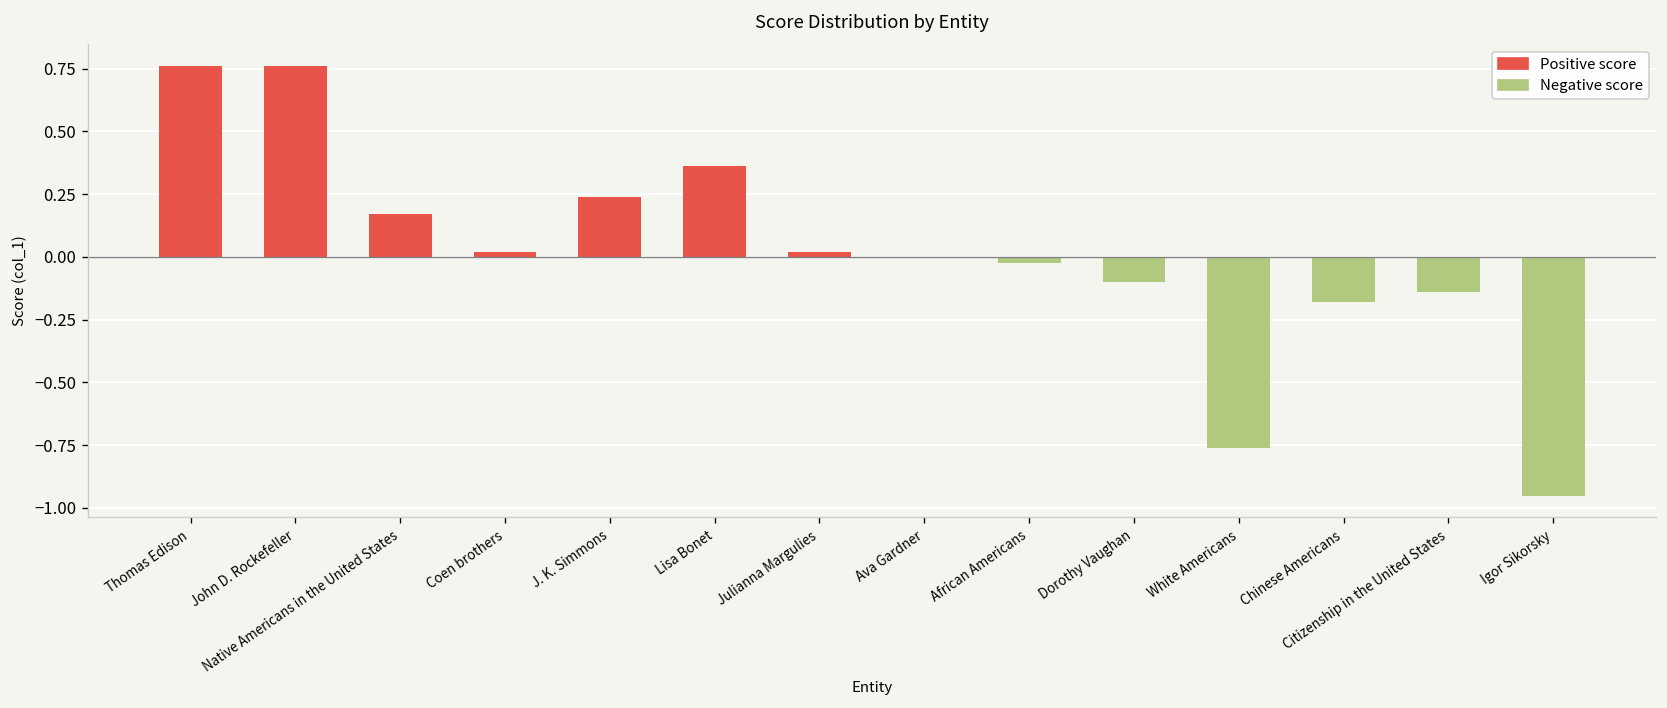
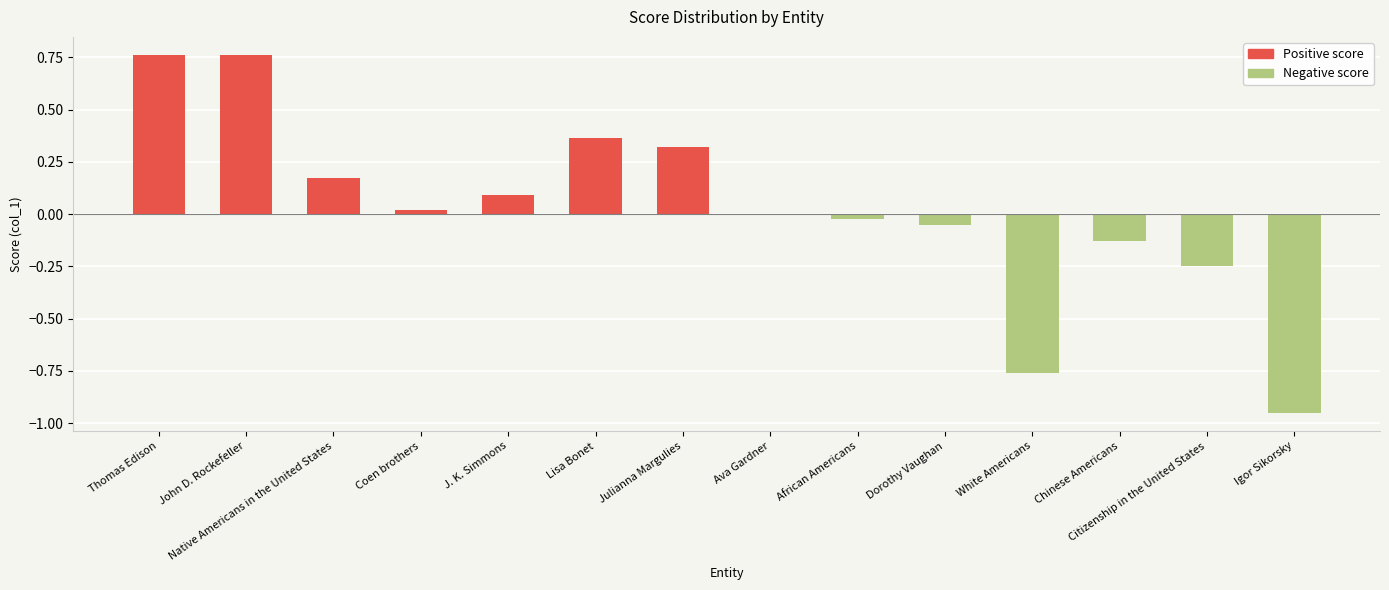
  {
    "Positive score": {
      "Thomas Edison": 0.76,
      "John D. Rockefeller": 0.76,
      "Native Americans in the United States": 0.17,
      "Coen brothers": 0.02,
-     "J. K. Simmons": 0.24,
+     "J. K. Simmons": 0.09,
      "Lisa Bonet": 0.36,
-     "Julianna Margulies": 0.02,
+     "Julianna Margulies": 0.32,
      "Ava Gardner": 0.00,
      "African Americans": 0.00,
      "Dorothy Vaughan": 0.00,
      "White Americans": 0.00,
      "Chinese Americans": 0.00,
      "Citizenship in the United States": 0.00,
      "Igor Sikorsky": 0.00
    },
    "Negative score": {
      "Thomas Edison": 0.00,
      "John D. Rockefeller": 0.00,
      "Native Americans in the United States": 0.00,
      "Coen brothers": 0.00,
      "J. K. Simmons": 0.00,
      "Lisa Bonet": 0.00,
      "Julianna Margulies": 0.00,
      "Ava Gardner": 0.00,
      "African Americans": -0.02,
-     "Dorothy Vaughan": -0.10,
+     "Dorothy Vaughan": -0.05,
      "White Americans": -0.76,
-     "Chinese Americans": -0.18,
-     "Citizenship in the United States": -0.14,
+     "Chinese Americans": -0.13,
+     "Citizenship in the United States": -0.25,
      "Igor Sikorsky": -0.95
    }
  }
